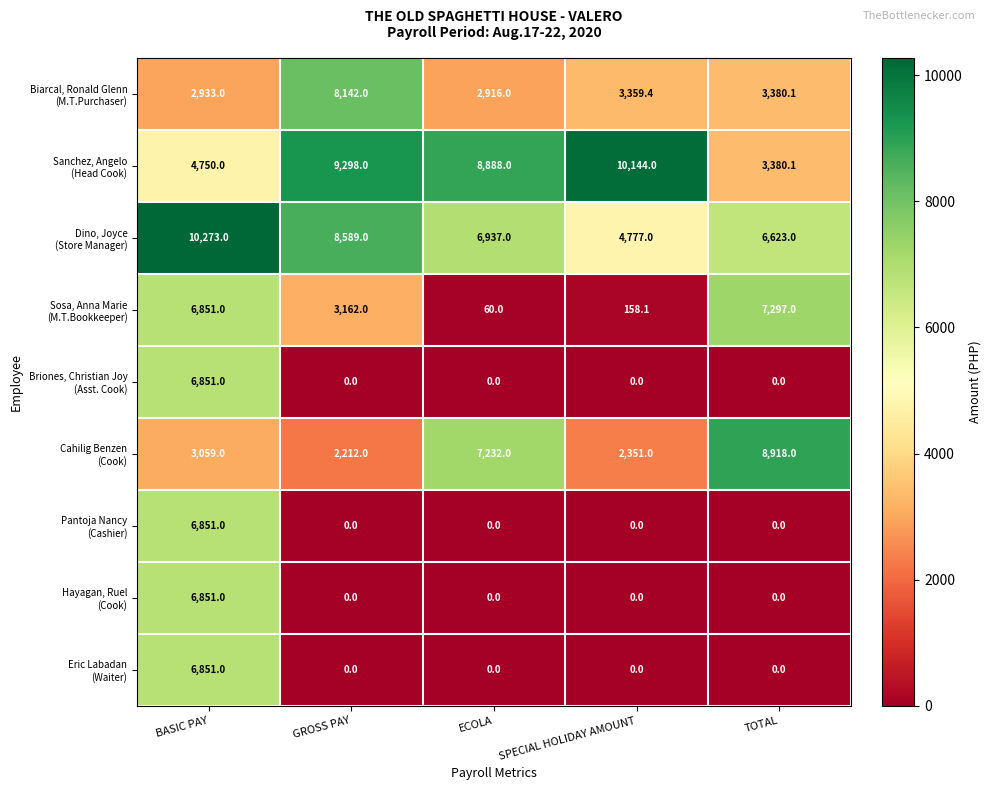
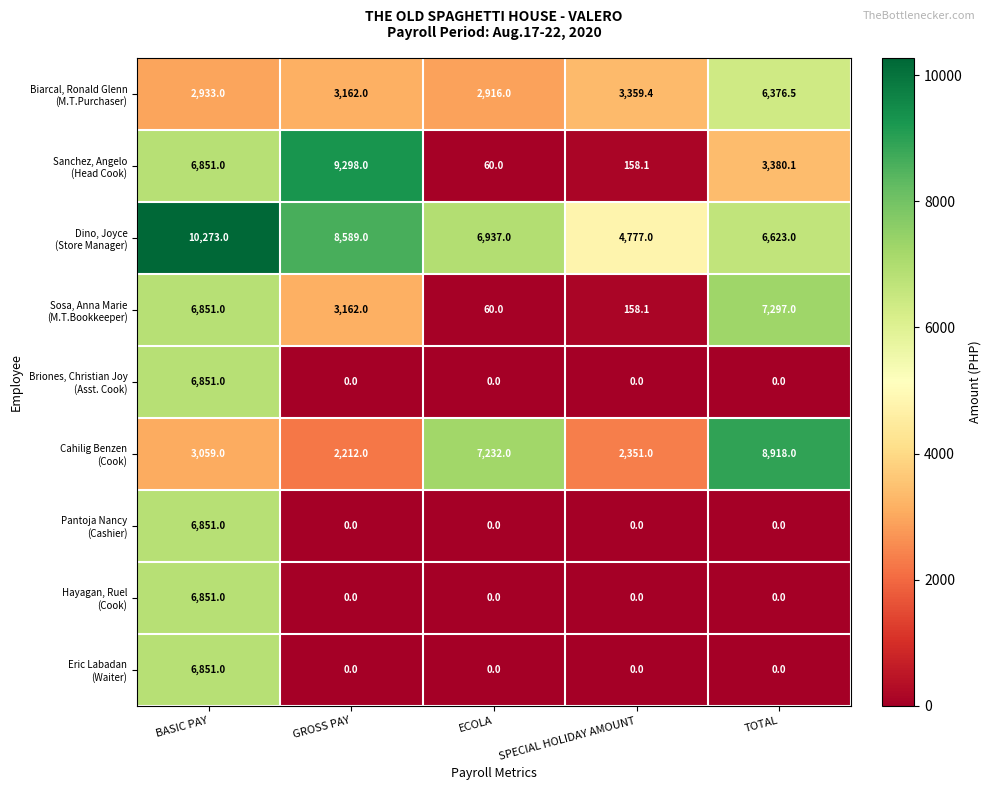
  {
    "Biarcal, Ronald Glenn (M.T.Purchaser)": {
      "BASIC PAY": "2,933.0",
-     "GROSS PAY": "8,142.0",
+     "GROSS PAY": "3,162.0",
      "ECOLA": "2,916.0",
      "SPECIAL HOLIDAY AMOUNT": "3,359.4",
-     "TOTAL": "3,380.1"
+     "TOTAL": "6,376.5"
    },
    "Sanchez, Angelo (Head Cook)": {
-     "BASIC PAY": "4,750.0",
+     "BASIC PAY": "6,851.0",
      "GROSS PAY": "9,298.0",
-     "ECOLA": "8,888.0",
-     "SPECIAL HOLIDAY AMOUNT": "10,144.0",
+     "ECOLA": "60.0",
+     "SPECIAL HOLIDAY AMOUNT": "158.1",
      "TOTAL": "3,380.1"
    },
    "Dino, Joyce (Store Manager)": {
      "BASIC PAY": "10,273.0",
      "GROSS PAY": "8,589.0",
      "ECOLA": "6,937.0",
      "SPECIAL HOLIDAY AMOUNT": "4,777.0",
      "TOTAL": "6,623.0"
    },
    "Sosa, Anna Marie (M.T.Bookkeeper)": {
      "BASIC PAY": "6,851.0",
      "GROSS PAY": "3,162.0",
      "ECOLA": "60.0",
      "SPECIAL HOLIDAY AMOUNT": "158.1",
      "TOTAL": "7,297.0"
    },
    "Briones, Christian Joy (Asst. Cook)": {
      "BASIC PAY": "6,851.0",
      "GROSS PAY": "0.0",
      "ECOLA": "0.0",
      "SPECIAL HOLIDAY AMOUNT": "0.0",
      "TOTAL": "0.0"
    },
    "Cahilig Benzen (Cook)": {
      "BASIC PAY": "3,059.0",
      "GROSS PAY": "2,212.0",
      "ECOLA": "7,232.0",
      "SPECIAL HOLIDAY AMOUNT": "2,351.0",
      "TOTAL": "8,918.0"
    },
    "Pantoja Nancy (Cashier)": {
      "BASIC PAY": "6,851.0",
      "GROSS PAY": "0.0",
      "ECOLA": "0.0",
      "SPECIAL HOLIDAY AMOUNT": "0.0",
      "TOTAL": "0.0"
    },
    "Hayagan, Ruel (Cook)": {
      "BASIC PAY": "6,851.0",
      "GROSS PAY": "0.0",
      "ECOLA": "0.0",
      "SPECIAL HOLIDAY AMOUNT": "0.0",
      "TOTAL": "0.0"
    },
    "Eric Labadan (Waiter)": {
      "BASIC PAY": "6,851.0",
      "GROSS PAY": "0.0",
      "ECOLA": "0.0",
      "SPECIAL HOLIDAY AMOUNT": "0.0",
      "TOTAL": "0.0"
    }
  }
